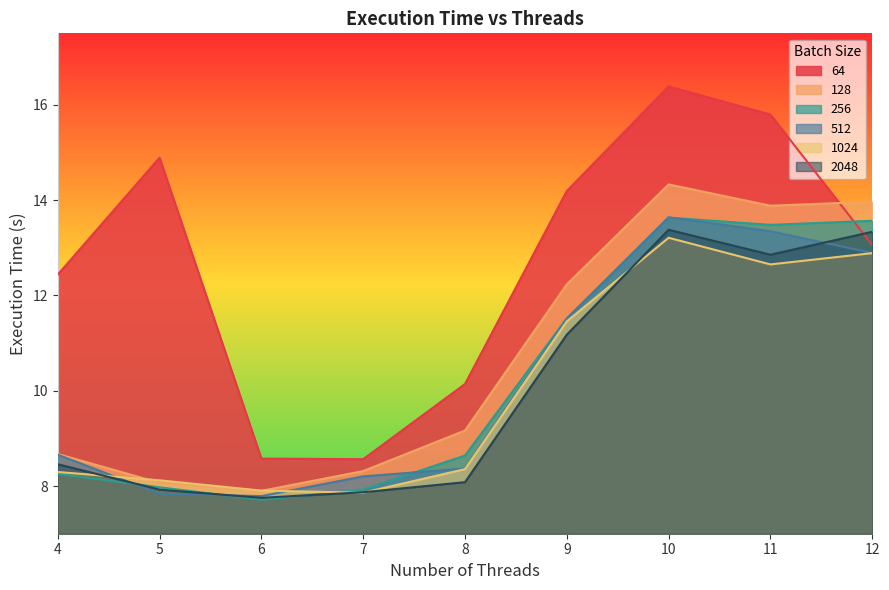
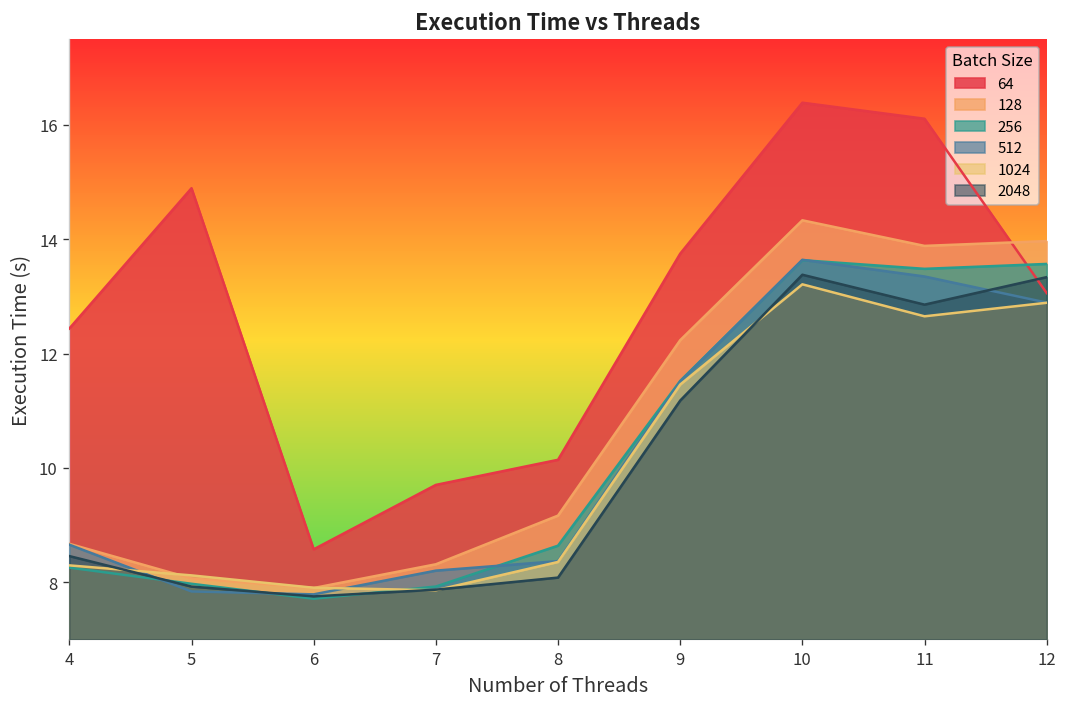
  {
    "64": {
      "4": 12.4,
      "5": 14.9,
      "6": 8.6,
-     "7": 8.6,
+     "7": 9.7,
      "8": 10.1,
-     "9": 14.2,
+     "9": 13.7,
      "10": 16.4,
-     "11": 15.8,
+     "11": 16.1,
      "12": 13.1
    }
  }
